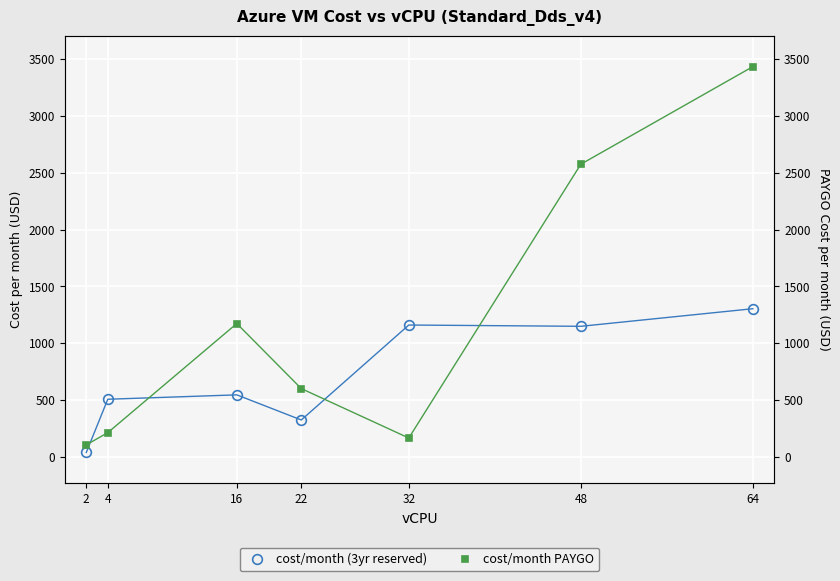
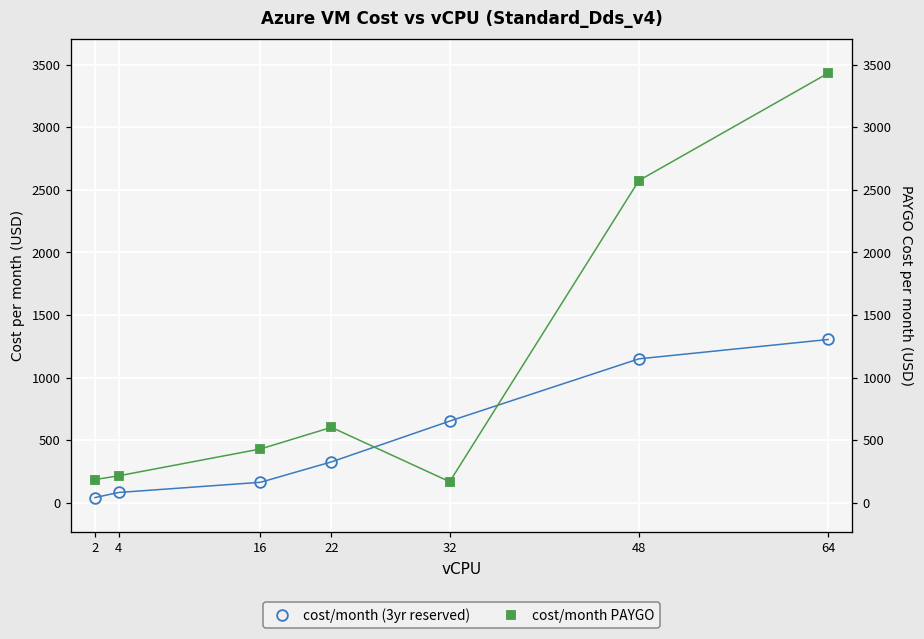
  {
    "cost/month (3yr reserved)": {
      "2": 40,
-     "4": 510,
-     "16": 550,
+     "4": 80,
+     "16": 160,
      "22": 330,
-     "32": 1160,
+     "32": 650,
      "48": 1150,
      "64": 1300
    },
    "cost/month PAYGO": {
-     "2": 110,
+     "2": 180,
      "4": 210,
-     "16": 1170,
+     "16": 430,
      "22": 600,
      "32": 170,
      "48": 2570,
      "64": 3430
    }
  }
